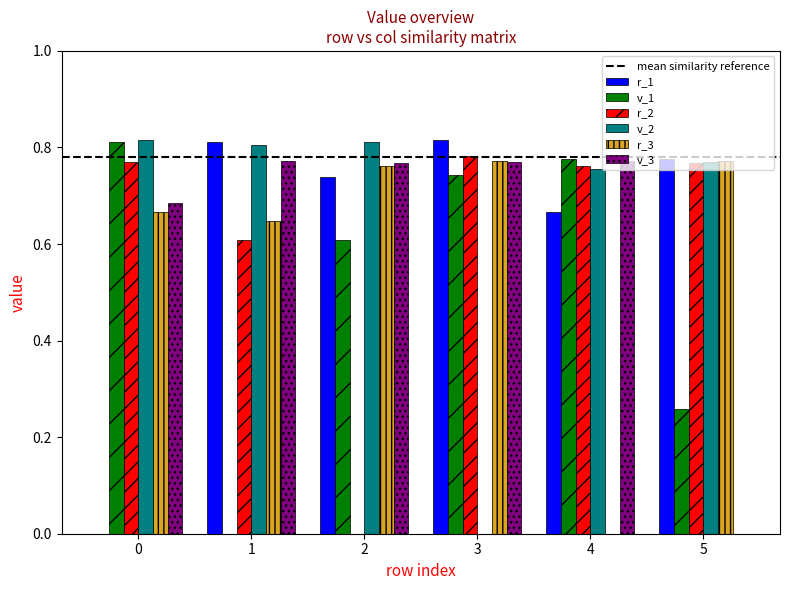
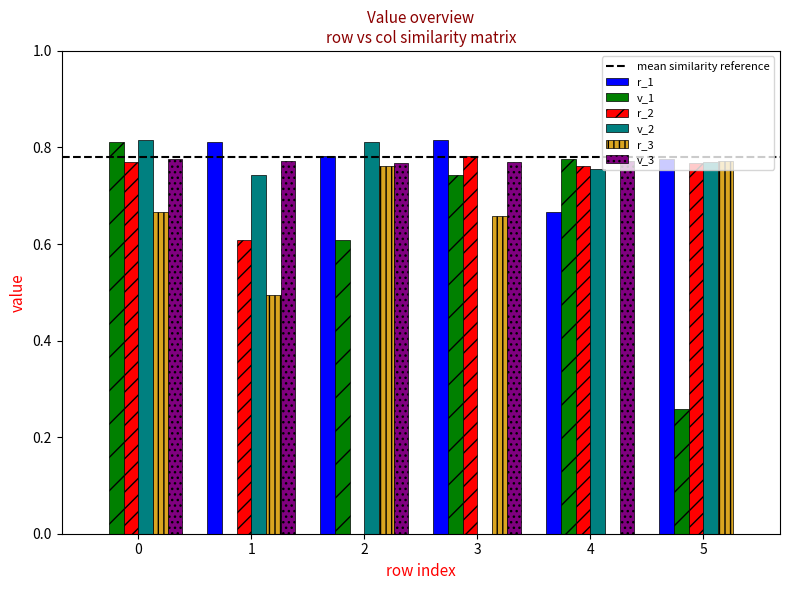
  {
    "r_1": {
      "1": 0.81,
-     "2": 0.74,
+     "2": 0.78,
      "3": 0.82,
      "4": 0.67
    },
    "v_1": {
      "0": 0.81,
      "2": 0.61,
      "3": 0.74,
      "4": 0.78,
      "5": 0.26
    },
    "r_2": {
      "0": 0.77,
      "1": 0.61,
      "3": 0.78,
      "4": 0.76
    },
    "v_2": {
      "0": 0.82,
-     "1": 0.81,
+     "1": 0.74,
      "2": 0.81,
      "4": 0.75
    },
    "r_3": {
      "0": 0.67,
-     "1": 0.65,
+     "1": 0.50,
      "2": 0.76,
-     "3": 0.77
+     "3": 0.66
    },
    "v_3": {
-     "0": 0.69,
+     "0": 0.78,
      "1": 0.77,
      "2": 0.77,
      "3": 0.77
    }
  }
